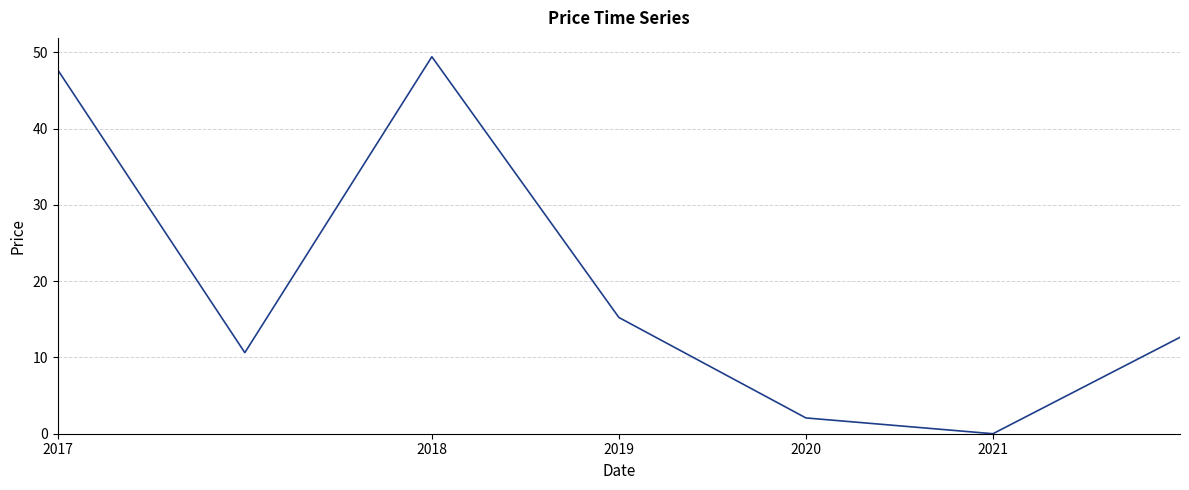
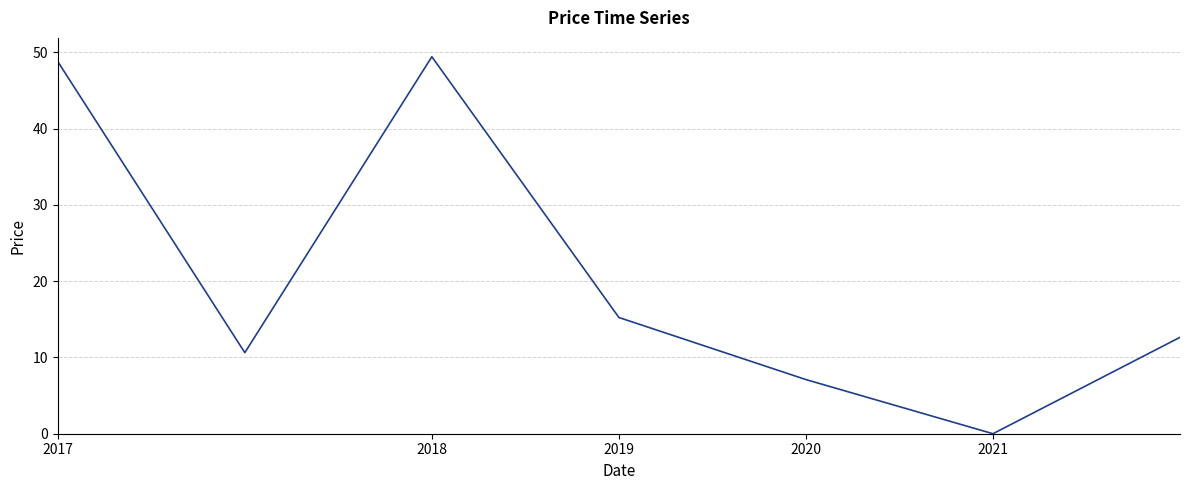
  {
-   "2017": 48,
+   "2017": 49,
    "2018": 49,
    "2019": 15,
-   "2020": 2,
+   "2020": 7,
    "2021": 0
  }
